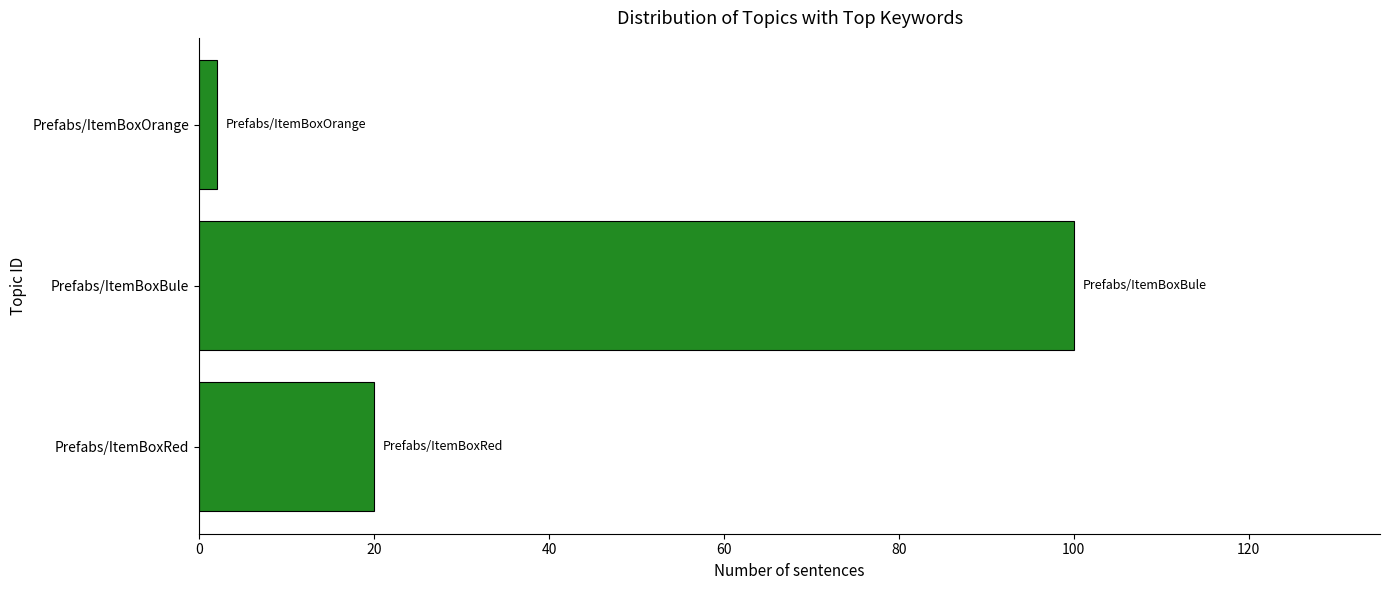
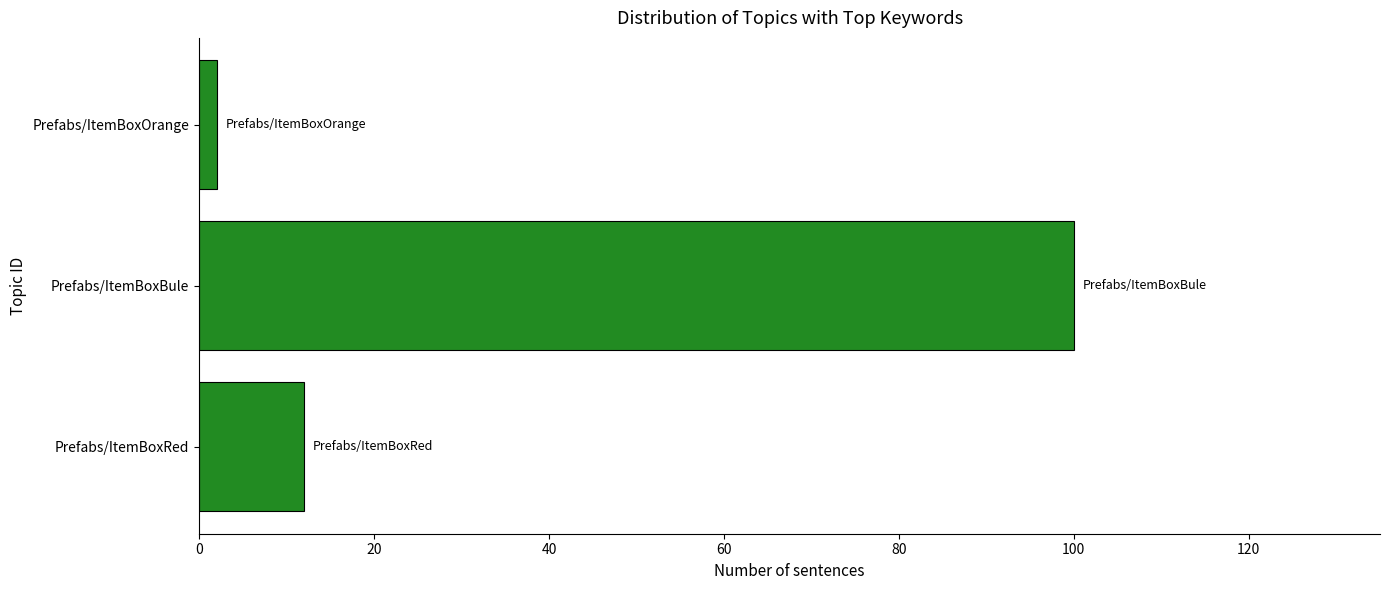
  {
    "Prefabs/ItemBoxOrange": 2,
    "Prefabs/ItemBoxBule": 100,
-   "Prefabs/ItemBoxRed": 20
+   "Prefabs/ItemBoxRed": 12
  }
